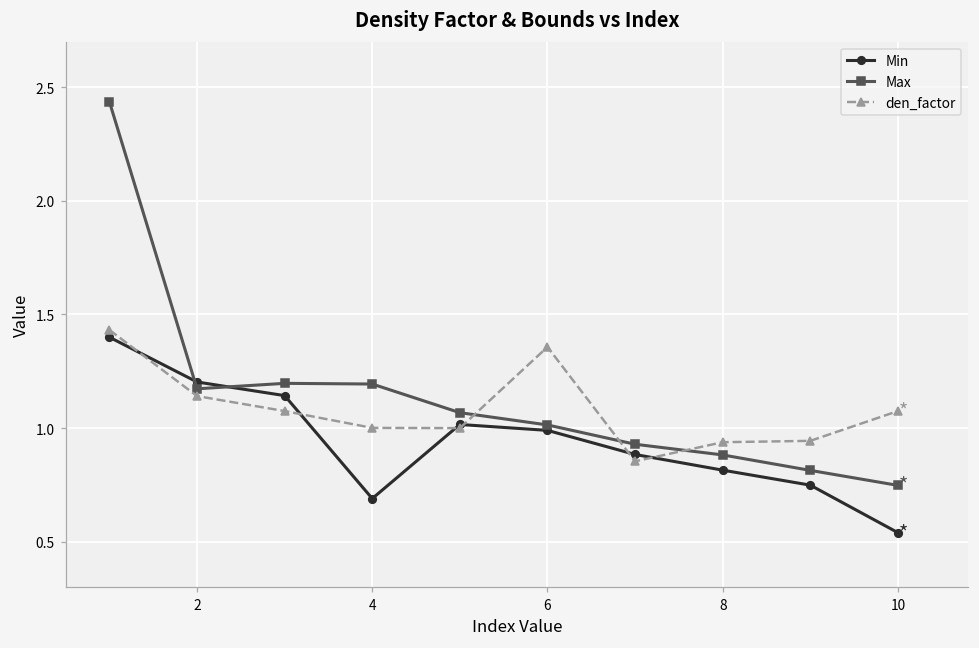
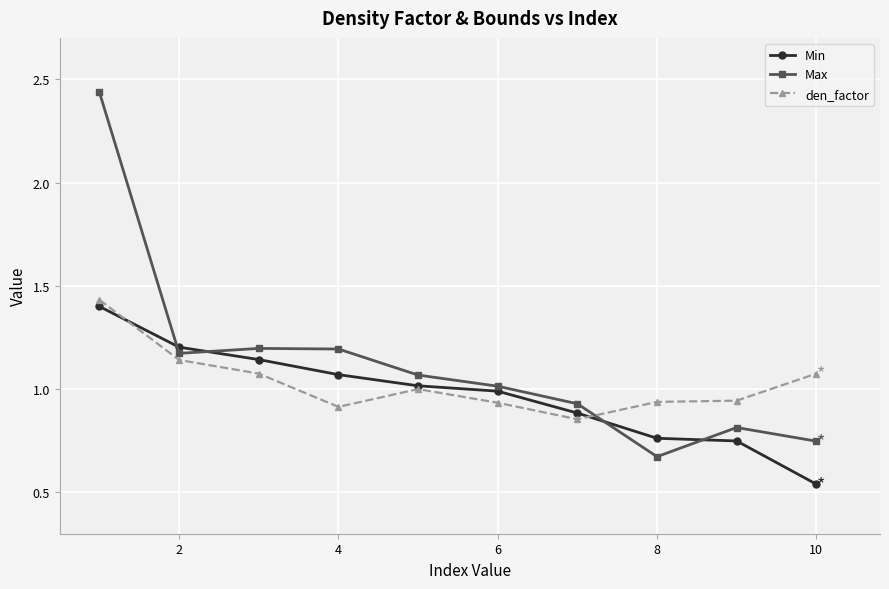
  {
    "Min": {
      "2": 1.20,
-     "4": 0.69,
+     "4": 1.07,
      "6": 0.99,
-     "8": 0.82,
+     "8": 0.76,
      "10": 0.54
    },
    "Max": {
      "2": 1.17,
      "4": 1.19,
      "6": 1.01,
-     "8": 0.88,
+     "8": 0.67,
      "10": 0.75
    },
    "den_factor": {
      "2": 1.14,
-     "4": 1.00,
-     "6": 1.36,
+     "4": 0.91,
+     "6": 0.93,
      "8": 0.94,
      "10": 1.08
    }
  }
